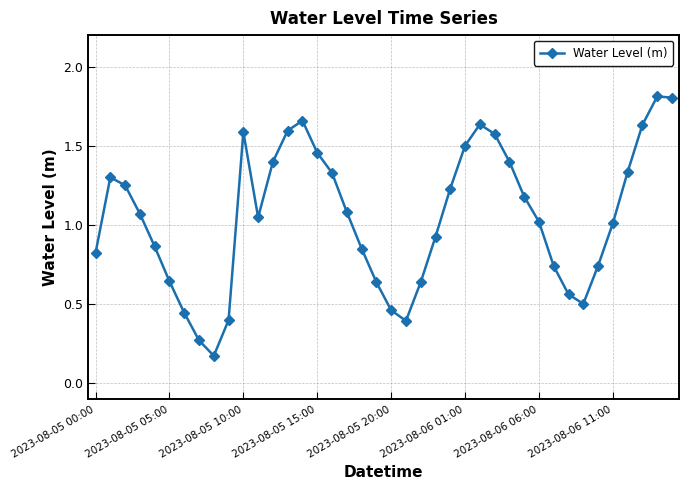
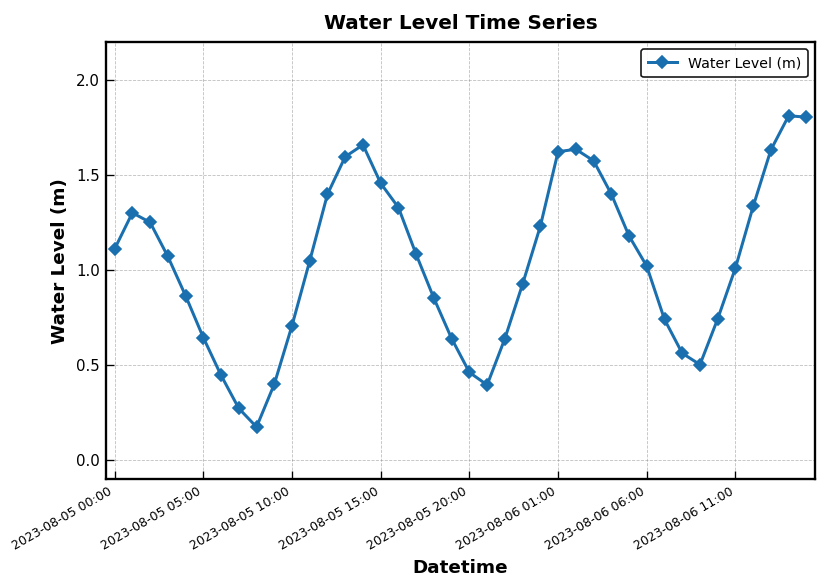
  {
-   "2023-08-05 00:00": 0.82,
+   "2023-08-05 00:00": 1.11,
    "2023-08-05 05:00": 0.65,
-   "2023-08-05 10:00": 1.59,
+   "2023-08-05 10:00": 0.71,
    "2023-08-05 15:00": 1.46,
    "2023-08-05 20:00": 0.46,
-   "2023-08-06 01:00": 1.50,
+   "2023-08-06 01:00": 1.62,
    "2023-08-06 06:00": 1.02,
    "2023-08-06 11:00": 1.01
  }
